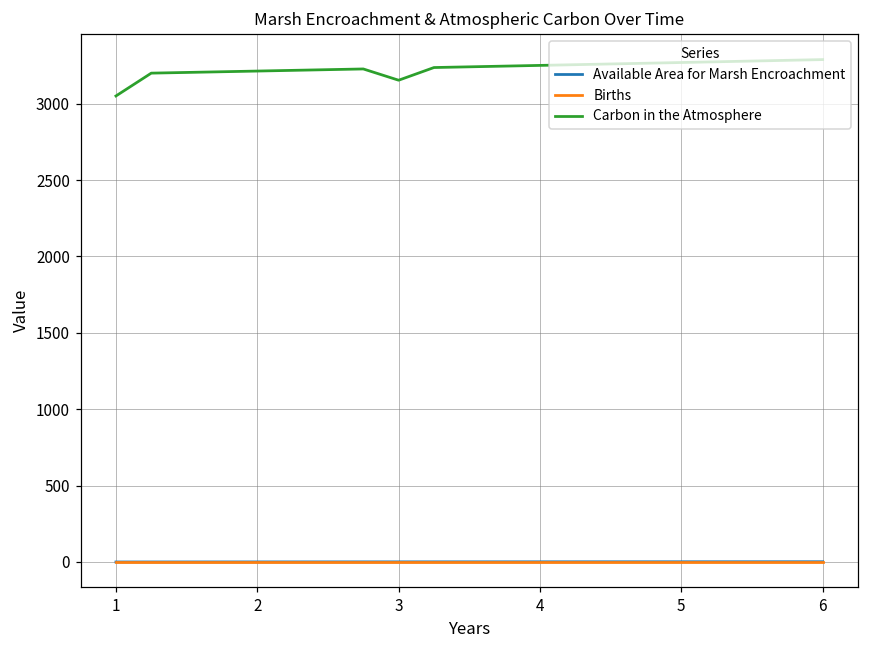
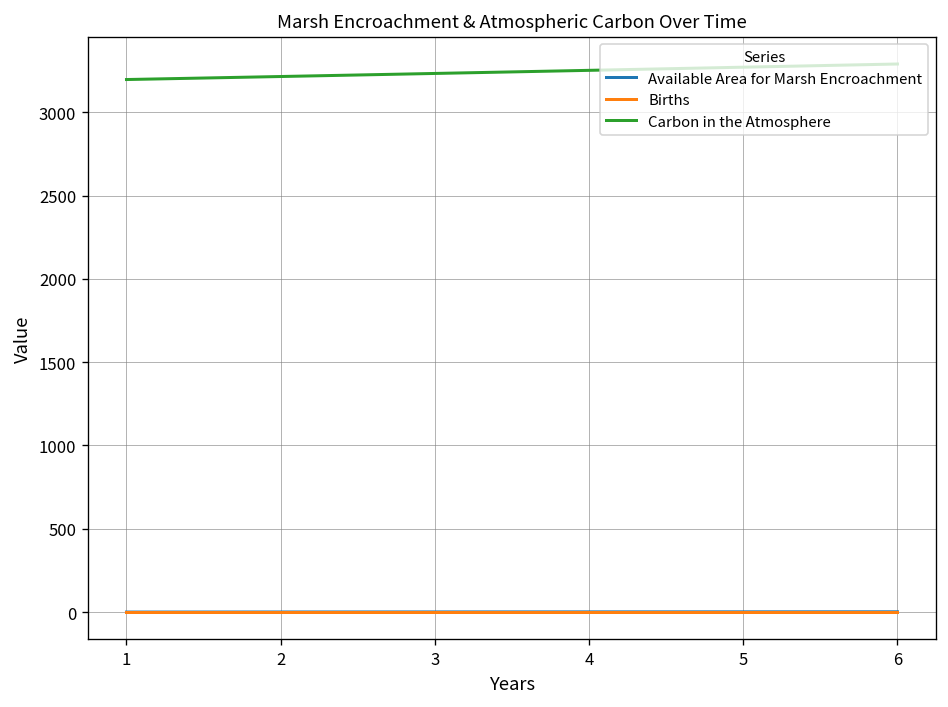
  {
    "Births": {
      "1": 0,
      "2": 0,
      "3": 0,
      "4": 0,
      "5": 0,
      "6": 0
    },
    "Carbon in the Atmosphere": {
-     "1": 3050,
+     "1": 3200,
      "2": 3210,
-     "3": 3150,
+     "3": 3230,
      "4": 3250
    }
  }
